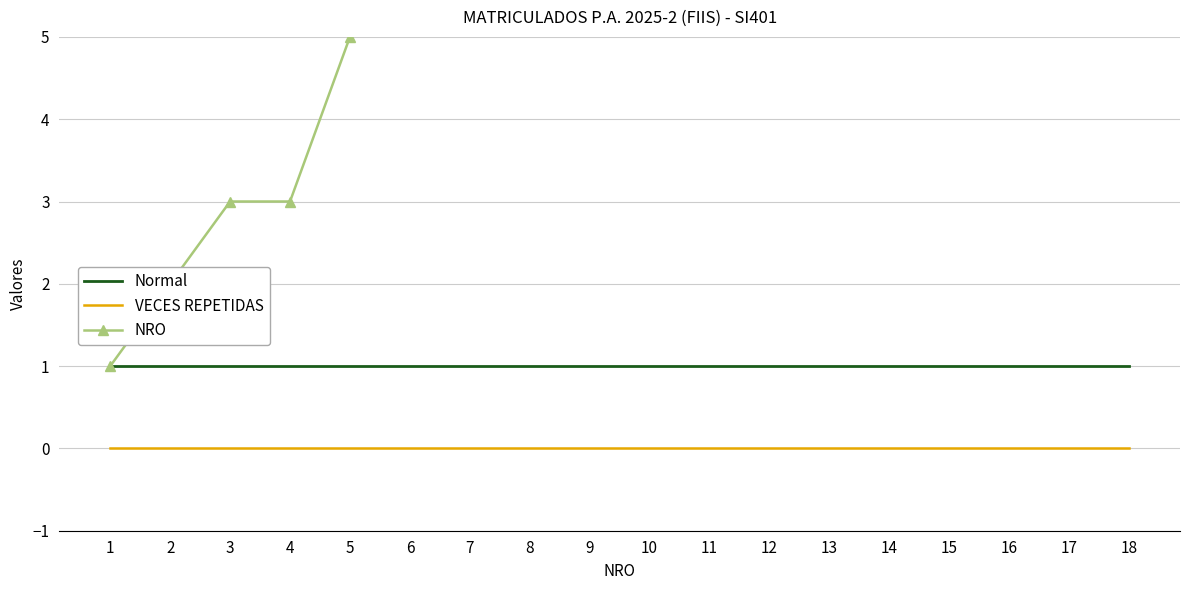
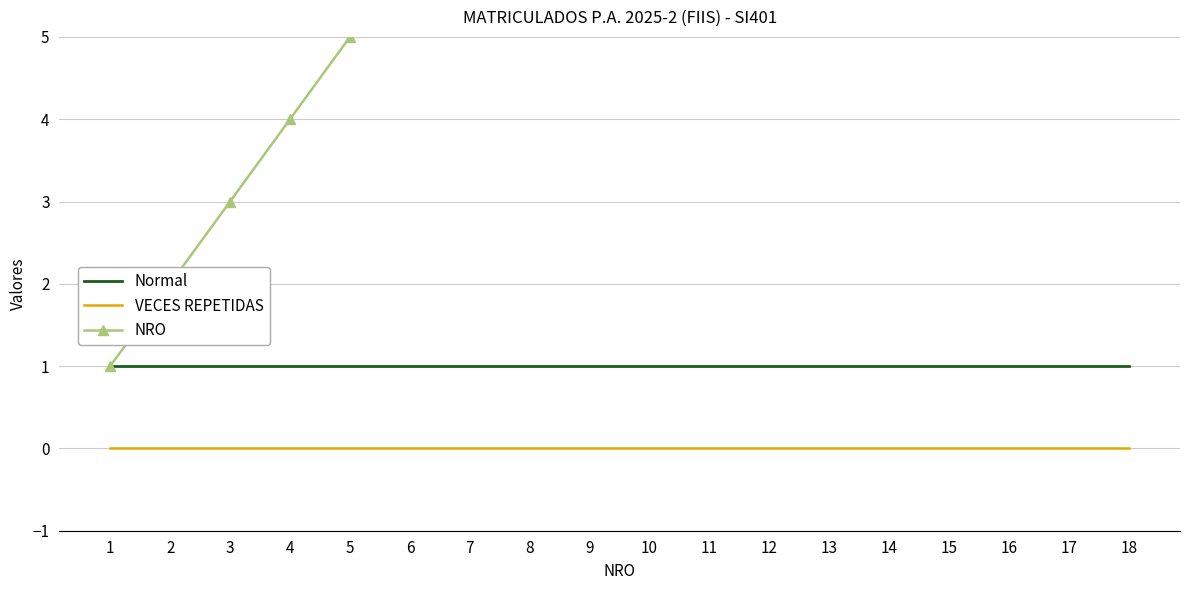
  {
    "Normal": {
      "2": 1,
      "3": 1,
      "4": 1,
      "5": 1,
      "6": 1,
      "7": 1,
      "8": 1,
      "9": 1,
      "10": 1,
      "11": 1,
      "12": 1,
      "13": 1,
      "14": 1,
      "15": 1,
      "16": 1,
      "17": 1,
      "18": 1
    },
    "VECES REPETIDAS": {
      "1": 0,
      "2": 0,
      "3": 0,
      "4": 0,
      "5": 0,
      "6": 0,
      "7": 0,
      "8": 0,
      "9": 0,
      "10": 0,
      "11": 0,
      "12": 0,
      "13": 0,
      "14": 0,
      "15": 0,
      "16": 0,
      "17": 0,
      "18": 0
    },
    "NRO": {
      "3": 3,
-     "4": 3,
+     "4": 4,
      "5": 5
    }
  }
